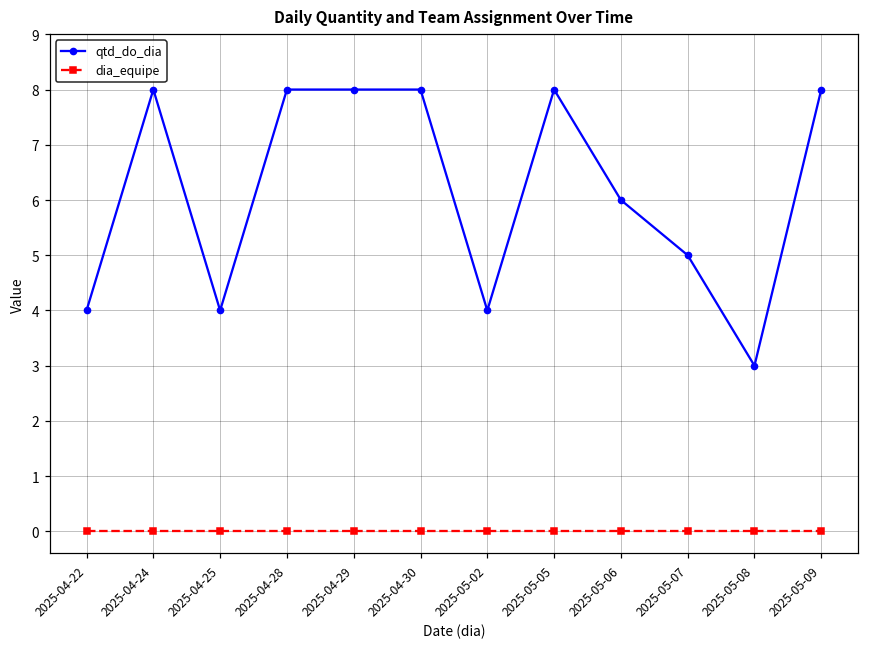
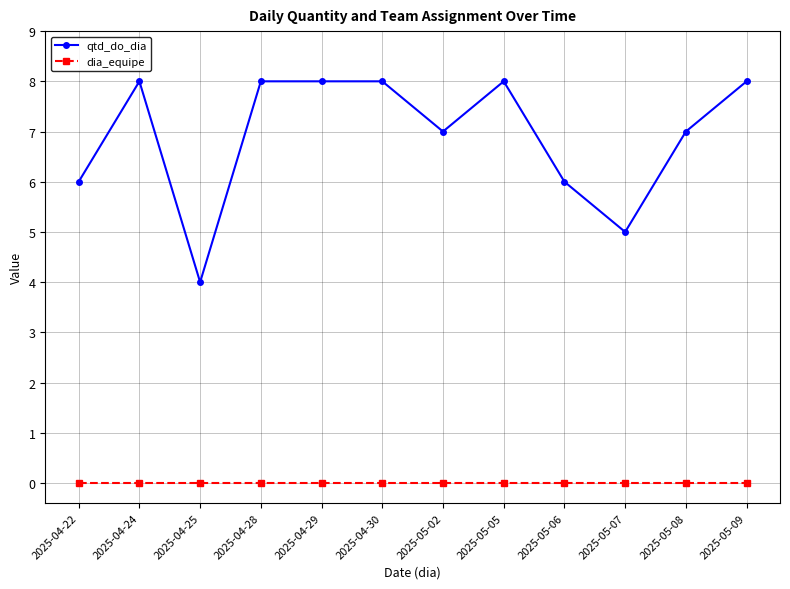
  {
    "qtd_do_dia": {
-     "2025-04-22": 4,
+     "2025-04-22": 6,
      "2025-04-24": 8,
      "2025-04-25": 4,
      "2025-04-28": 8,
      "2025-04-29": 8,
      "2025-04-30": 8,
-     "2025-05-02": 4,
+     "2025-05-02": 7,
      "2025-05-05": 8,
      "2025-05-06": 6,
      "2025-05-07": 5,
-     "2025-05-08": 3,
+     "2025-05-08": 7,
      "2025-05-09": 8
    },
    "dia_equipe": {
      "2025-04-22": 0,
      "2025-04-24": 0,
      "2025-04-25": 0,
      "2025-04-28": 0,
      "2025-04-29": 0,
      "2025-04-30": 0,
      "2025-05-02": 0,
      "2025-05-05": 0,
      "2025-05-06": 0,
      "2025-05-07": 0,
      "2025-05-08": 0,
      "2025-05-09": 0
    }
  }
